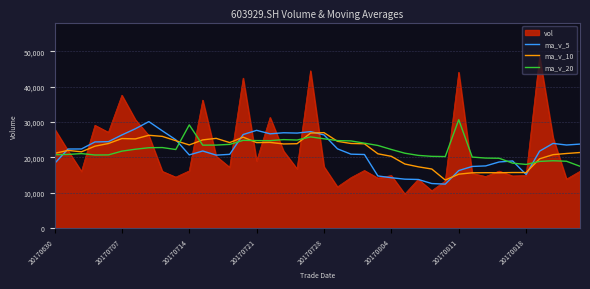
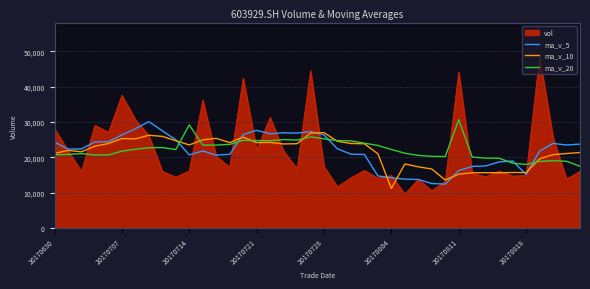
  {
    "vol": {
      "20170630": "28,000",
      "20170707": "38,000",
      "20170714": "16,000",
-     "20170721": "19,000",
+     "20170721": "22,000",
      "20170728": "17,000",
      "20170811": "44,000"
    },
    "ma_v_5": {
-     "20170630": "18,000",
+     "20170630": "24,000",
      "20170707": "26,000",
      "20170714": "21,000",
      "20170721": "28,000",
      "20170811": "16,000"
    },
    "ma_v_10": {
      "20170707": "25,000",
      "20170714": "24,000",
-     "20170804": "20,000",
+     "20170804": "11,000",
      "20170811": "15,000"
    },
    "ma_v_20": {
      "20170707": "22,000",
      "20170714": "29,000",
      "20170728": "25,000",
      "20170804": "22,000",
      "20170811": "31,000",
      "20170818": "18,000"
    }
  }
